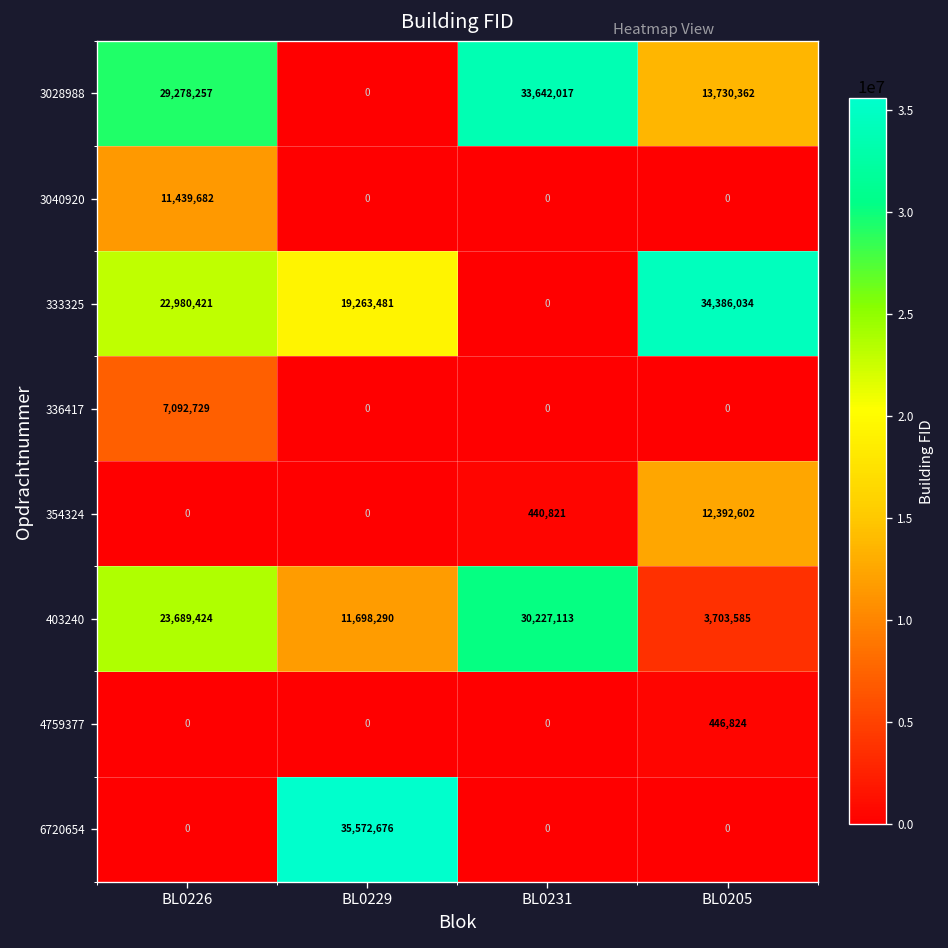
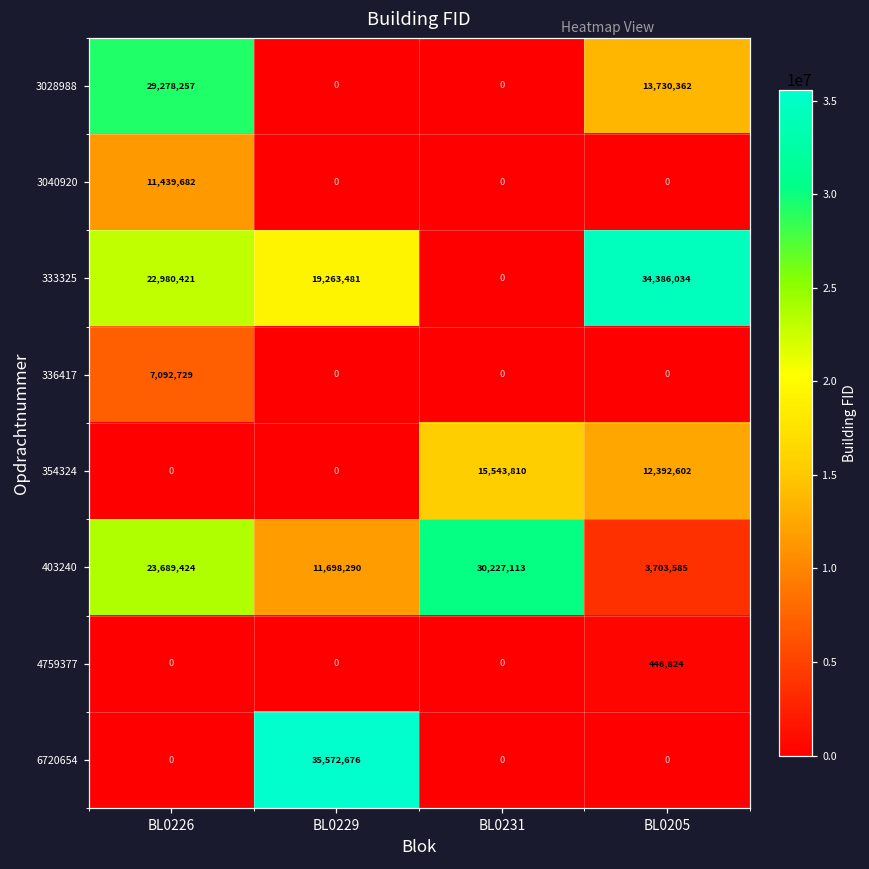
  {
    "3028988": {
      "BL0226": "29,278,257",
      "BL0229": "0",
-     "BL0231": "33,642,017",
+     "BL0231": "0",
      "BL0205": "13,730,362"
    },
    "3040920": {
      "BL0226": "11,439,682",
      "BL0229": "0",
      "BL0231": "0",
      "BL0205": "0"
    },
    "333325": {
      "BL0226": "22,980,421",
      "BL0229": "19,263,481",
      "BL0231": "0",
      "BL0205": "34,386,034"
    },
    "336417": {
      "BL0226": "7,092,729",
      "BL0229": "0",
      "BL0231": "0",
      "BL0205": "0"
    },
    "354324": {
      "BL0226": "0",
      "BL0229": "0",
-     "BL0231": "440,821",
+     "BL0231": "15,543,810",
      "BL0205": "12,392,602"
    },
    "403240": {
      "BL0226": "23,689,424",
      "BL0229": "11,698,290",
      "BL0231": "30,227,113",
      "BL0205": "3,703,585"
    },
    "4759377": {
      "BL0226": "0",
      "BL0229": "0",
      "BL0231": "0",
      "BL0205": "446,824"
    },
    "6720654": {
      "BL0226": "0",
      "BL0229": "35,572,676",
      "BL0231": "0",
      "BL0205": "0"
    }
  }
